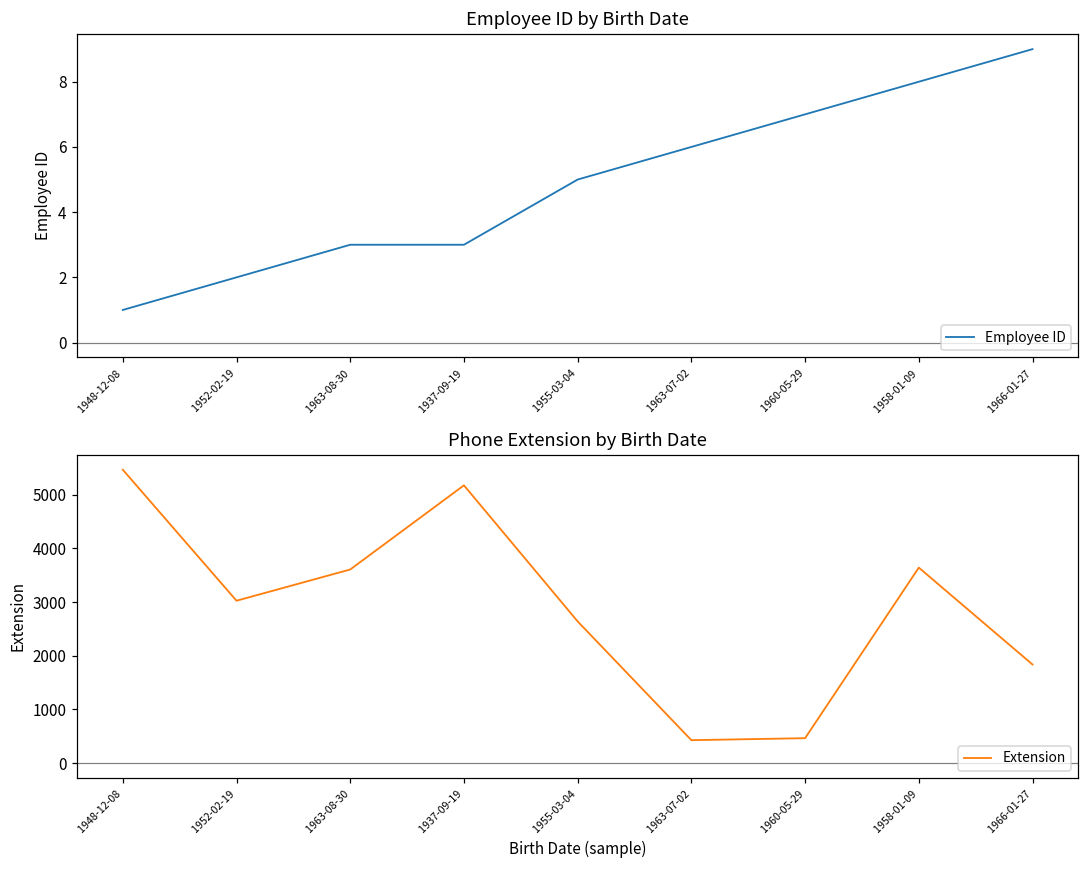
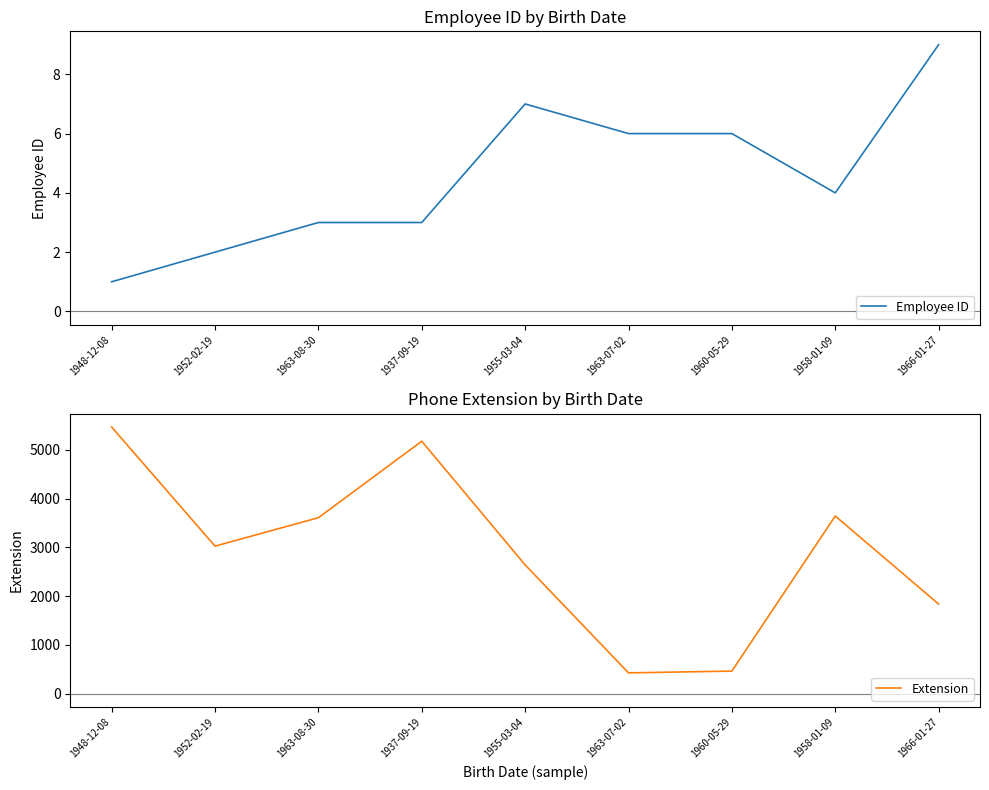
  {
    "Employee ID by Birth Date": {
      "1948-12-08": 1,
      "1952-02-19": 2,
      "1963-08-30": 3,
      "1937-09-19": 3,
-     "1955-03-04": 5,
+     "1955-03-04": 7,
      "1963-07-02": 6,
-     "1960-05-29": 7,
-     "1958-01-09": 8,
+     "1960-05-29": 6,
+     "1958-01-09": 4,
      "1966-01-27": 9
    },
    "Phone Extension by Birth Date": {
      "1948-12-08": 5500,
      "1952-02-19": 3000,
      "1963-08-30": 3600,
      "1937-09-19": 5200,
      "1955-03-04": 2600,
      "1963-07-02": 400,
      "1960-05-29": 500,
      "1958-01-09": 3600,
      "1966-01-27": 1800
    }
  }
